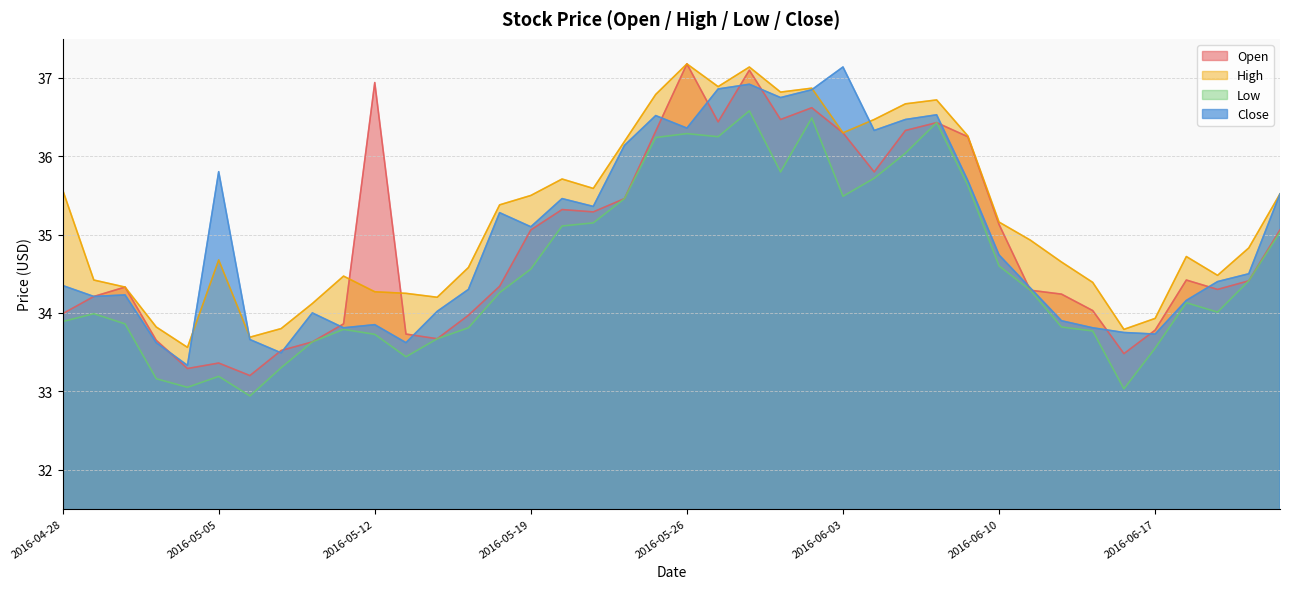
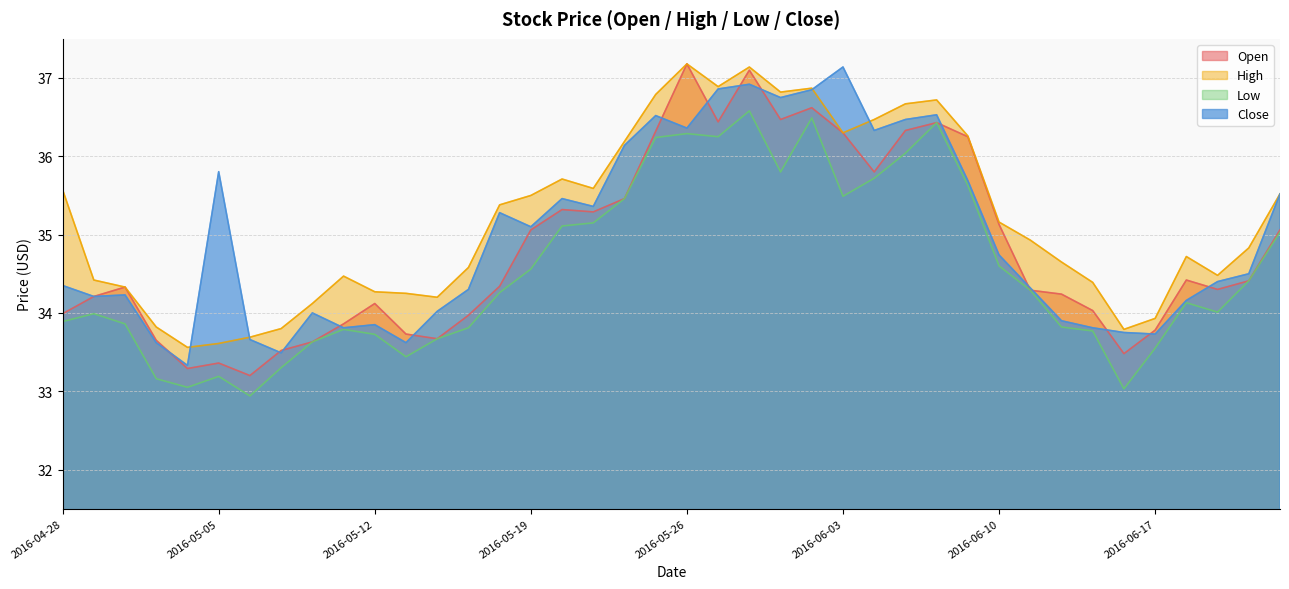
  {
    "Open": {
      "2016-04-28": 34.0,
      "2016-05-05": 33.4,
-     "2016-05-12": 36.9,
+     "2016-05-12": 34.1,
      "2016-05-19": 35.1,
      "2016-06-17": 33.8
    },
    "High": {
      "2016-04-28": 35.6,
-     "2016-05-05": 34.7,
+     "2016-05-05": 33.6,
      "2016-05-12": 34.3,
      "2016-05-19": 35.5,
      "2016-06-17": 33.9
    },
    "Low": {
      "2016-04-28": 33.9,
      "2016-05-05": 33.2,
      "2016-05-12": 33.7,
      "2016-05-19": 34.6,
      "2016-05-26": 36.3,
      "2016-06-03": 35.5,
      "2016-06-10": 34.6,
      "2016-06-17": 33.5
    },
    "Close": {
      "2016-04-28": 34.3,
      "2016-05-05": 35.8,
      "2016-05-12": 33.8,
      "2016-05-19": 35.1,
      "2016-05-26": 36.4,
      "2016-06-03": 37.1,
      "2016-06-10": 34.7,
      "2016-06-17": 33.7
    }
  }
